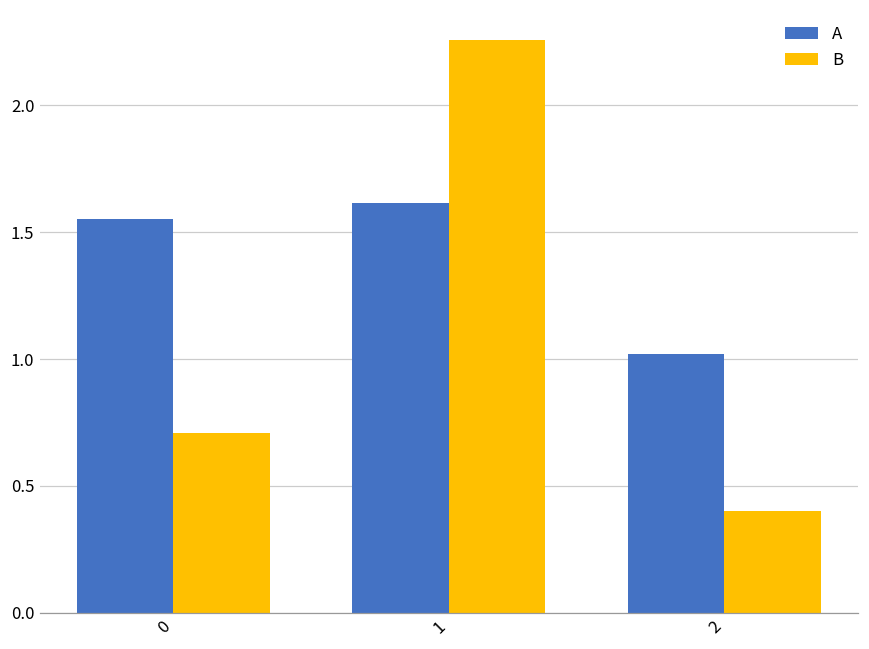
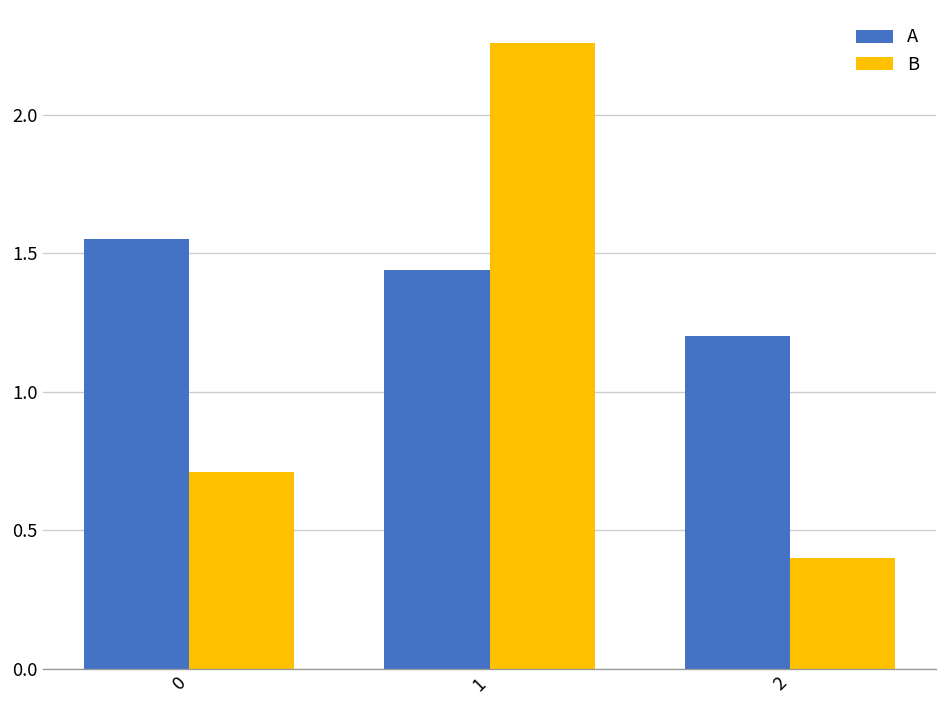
  {
    "A": {
      "0": 1.55,
-     "1": 1.62,
-     "2": 1.02
+     "1": 1.44,
+     "2": 1.20
    },
    "B": {
      "0": 0.71,
      "1": 2.26,
      "2": 0.40
    }
  }
